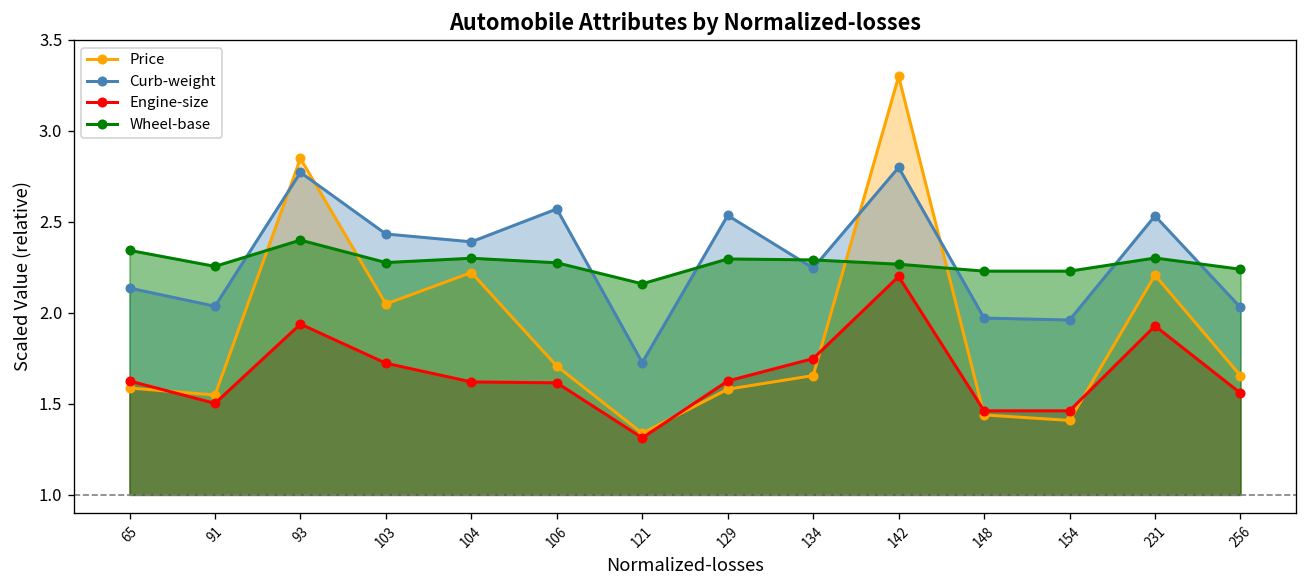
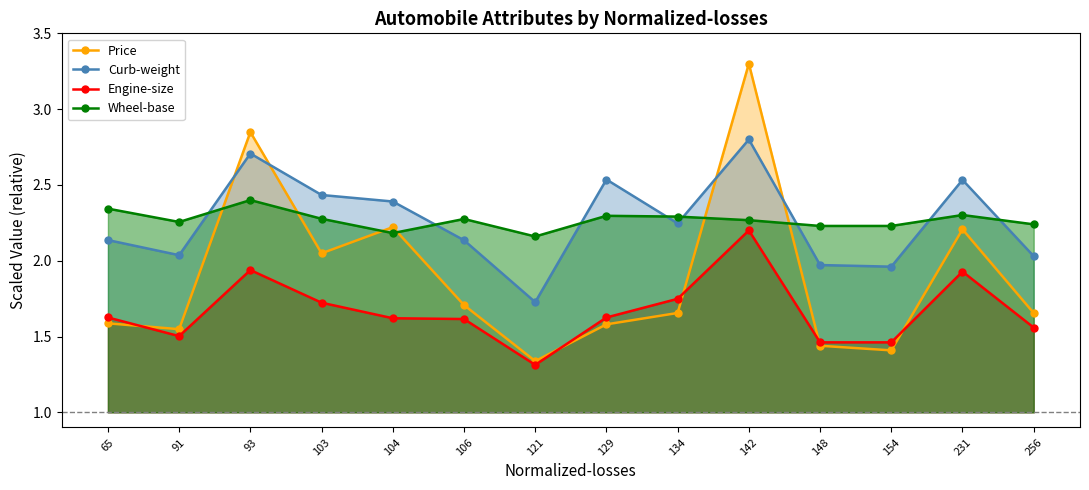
  {
    "Price": {
      "65": 1.59,
      "91": 1.55,
      "93": 2.85,
      "103": 2.05,
      "104": 2.22,
      "106": 1.71,
      "121": 1.34,
      "129": 1.58,
      "134": 1.66,
      "142": 3.30,
      "148": 1.44,
      "154": 1.41,
      "231": 2.21,
      "256": 1.65
    },
    "Curb-weight": {
      "65": 2.14,
      "91": 2.04,
-     "93": 2.77,
+     "93": 2.71,
      "103": 2.43,
      "104": 2.39,
-     "106": 2.57,
+     "106": 2.14,
      "121": 1.73,
      "129": 2.54,
      "134": 2.25,
      "142": 2.80,
      "148": 1.97,
      "154": 1.96,
      "231": 2.53,
      "256": 2.03
    },
    "Engine-size": {
      "65": 1.63,
      "91": 1.50,
      "93": 1.94,
      "103": 1.72,
      "104": 1.62,
      "106": 1.62,
      "121": 1.31,
      "129": 1.63,
      "134": 1.75,
      "142": 2.20,
      "148": 1.46,
      "154": 1.46,
      "231": 1.93,
      "256": 1.56
    },
    "Wheel-base": {
      "65": 2.34,
      "91": 2.26,
      "93": 2.40,
      "103": 2.28,
-     "104": 2.30,
+     "104": 2.18,
      "106": 2.28,
      "121": 2.16,
      "129": 2.30,
      "134": 2.29,
      "142": 2.27,
      "148": 2.23,
      "154": 2.23,
      "231": 2.30,
      "256": 2.24
    }
  }
